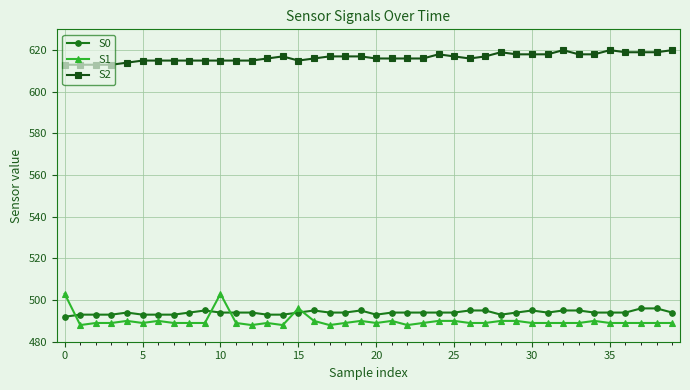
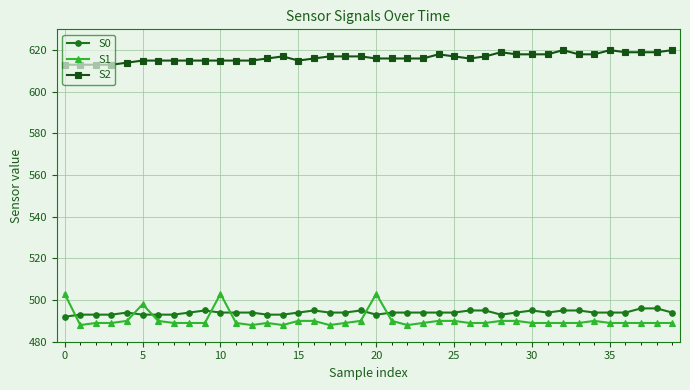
  {
    "S1": {
      "0": 503,
-     "5": 489,
+     "5": 498,
      "10": 503,
-     "15": 496,
-     "20": 489,
+     "15": 490,
+     "20": 503,
      "25": 490,
      "30": 489,
      "35": 489
    }
  }
